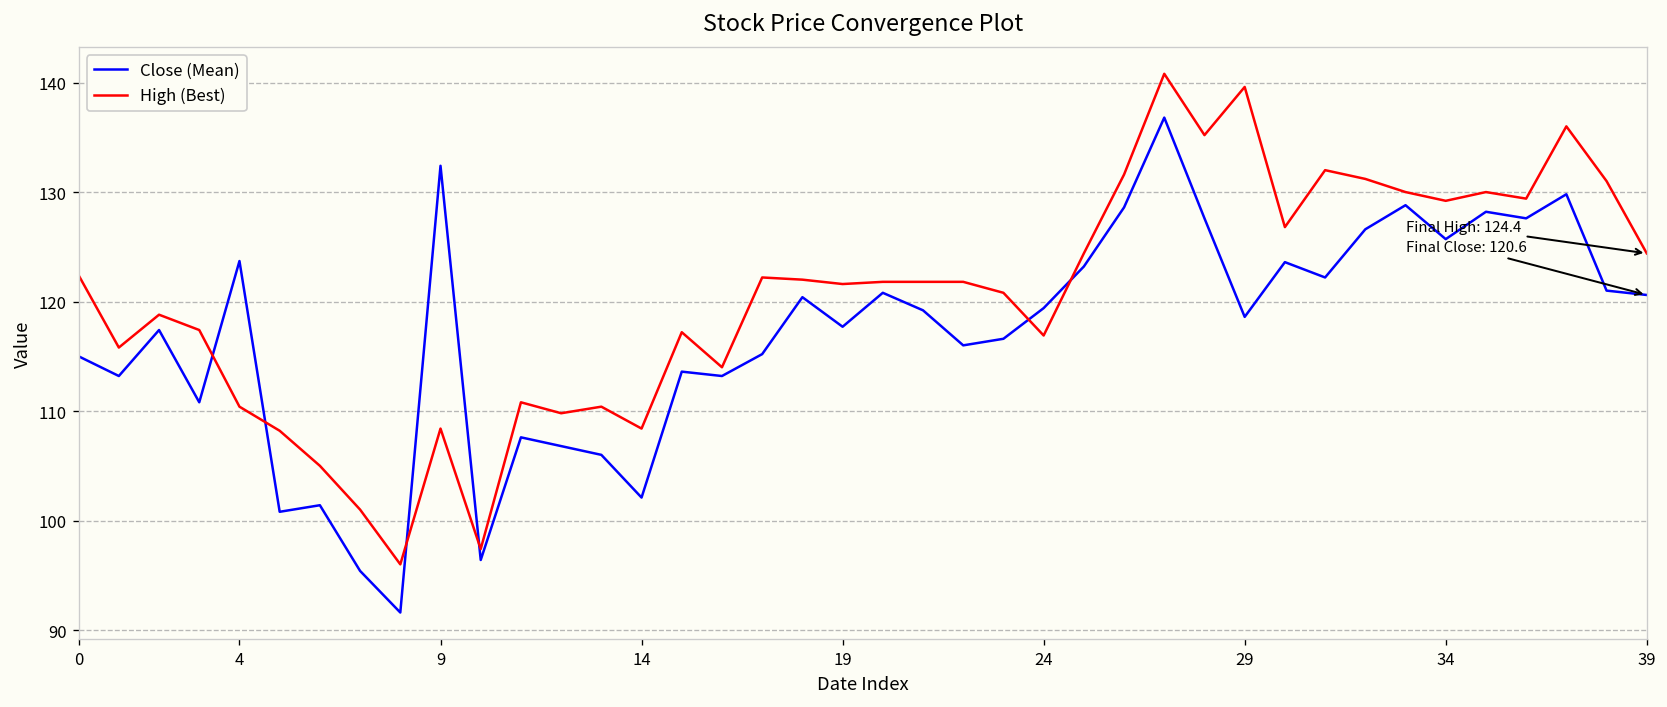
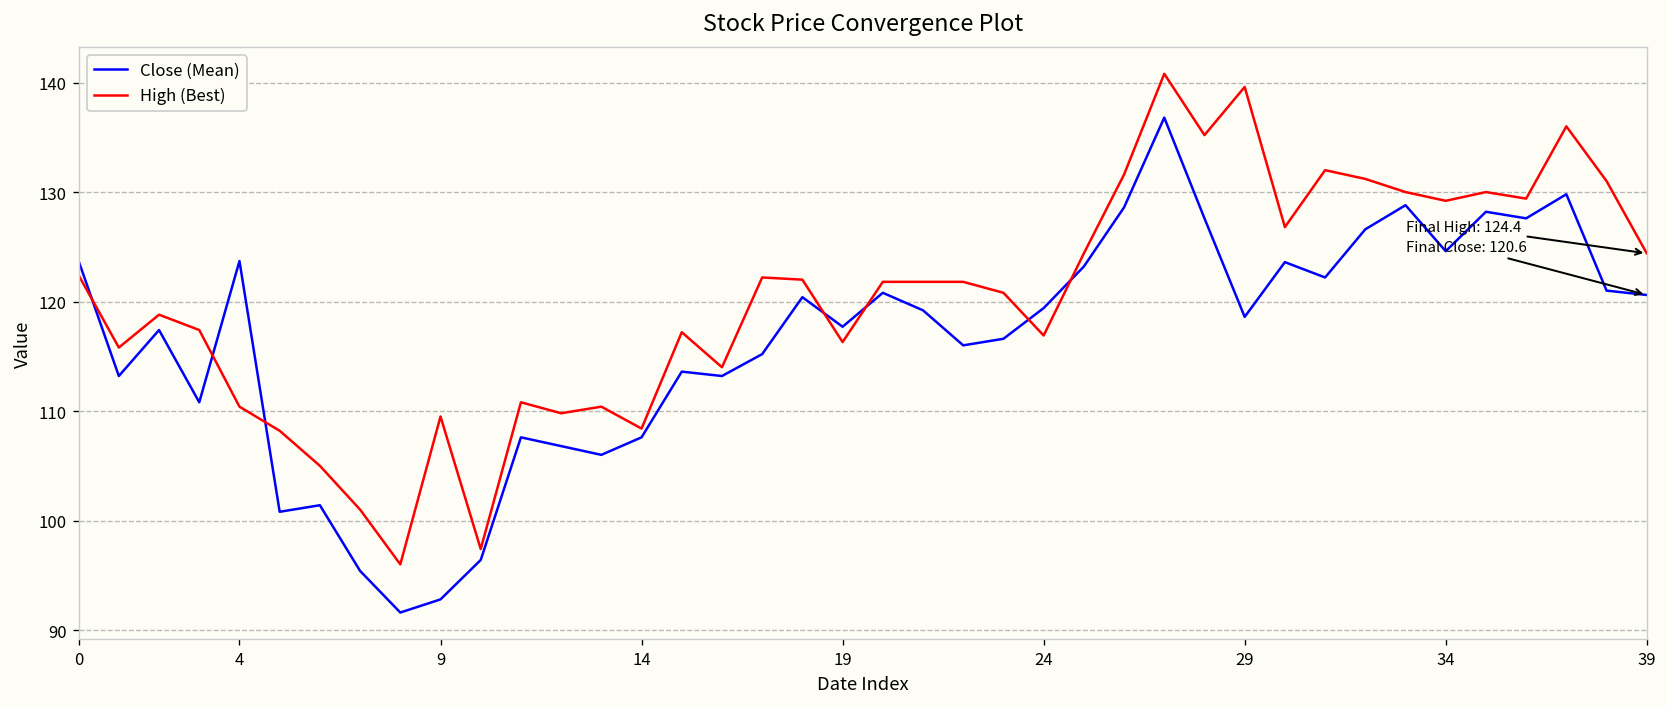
  {
    "Close (Mean)": {
-     "0": 115,
+     "0": 124,
      "4": 124,
-     "9": 132,
-     "14": 102,
+     "9": 93,
+     "14": 108,
      "19": 118,
      "24": 119,
      "29": 119,
-     "34": 126,
+     "34": 125,
      "39": 121
    },
    "High (Best)": {
      "0": 122,
      "4": 110,
-     "9": 108,
+     "9": 110,
      "14": 108,
-     "19": 122,
+     "19": 116,
      "24": 117,
      "29": 140,
      "34": 129,
      "39": 124
    }
  }
